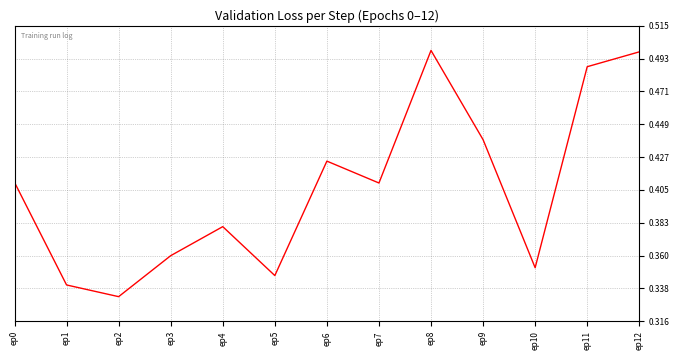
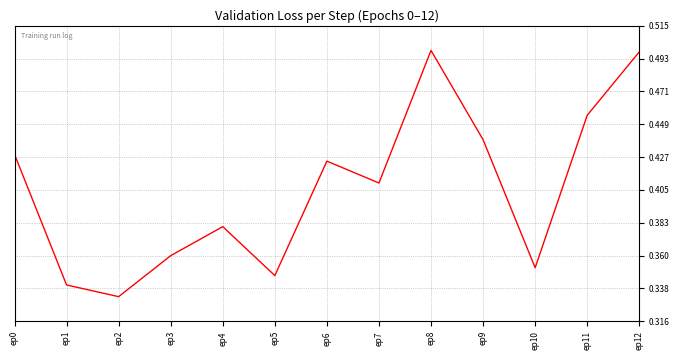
  {
-   "ep0": 0.410,
+   "ep0": 0.429,
    "ep1": 0.341,
    "ep2": 0.333,
    "ep3": 0.360,
    "ep4": 0.380,
    "ep5": 0.347,
    "ep6": 0.424,
    "ep7": 0.409,
    "ep8": 0.498,
    "ep9": 0.438,
    "ep10": 0.352,
-   "ep11": 0.487,
+   "ep11": 0.455,
    "ep12": 0.497
  }
